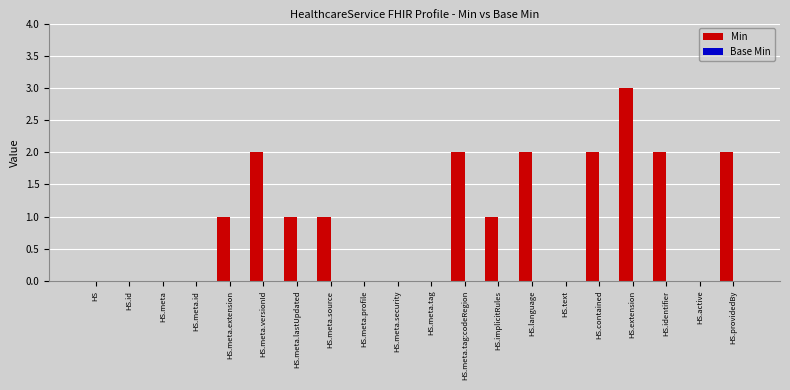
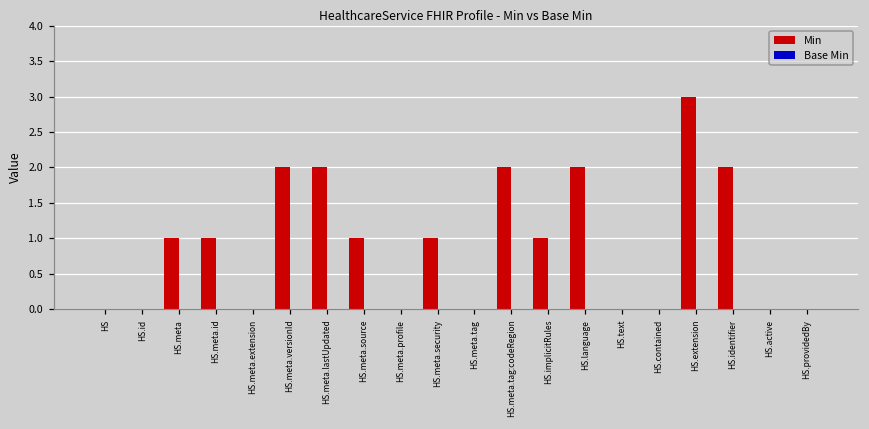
  {
    "Min": {
      "HS": 0,
      "HS.id": 0,
-     "HS.meta": 0,
-     "HS.meta.id": 0,
-     "HS.meta.extension": 1,
+     "HS.meta": 1,
+     "HS.meta.id": 1,
+     "HS.meta.extension": 0,
      "HS.meta.versionId": 2,
-     "HS.meta.lastUpdated": 1,
+     "HS.meta.lastUpdated": 2,
      "HS.meta.source": 1,
      "HS.meta.profile": 0,
-     "HS.meta.security": 0,
+     "HS.meta.security": 1,
      "HS.meta.tag": 0,
      "HS.meta.tag:codeRegion": 2,
      "HS.implicitRules": 1,
      "HS.language": 2,
      "HS.text": 0,
-     "HS.contained": 2,
+     "HS.contained": 0,
      "HS.extension": 3,
      "HS.identifier": 2,
      "HS.active": 0,
-     "HS.providedBy": 2
+     "HS.providedBy": 0
    },
    "Base Min": {
      "HS": 0,
      "HS.id": 0,
      "HS.meta": 0,
      "HS.meta.id": 0,
      "HS.meta.extension": 0,
      "HS.meta.versionId": 0,
      "HS.meta.lastUpdated": 0,
      "HS.meta.source": 0,
      "HS.meta.profile": 0,
      "HS.meta.security": 0,
      "HS.meta.tag": 0,
      "HS.meta.tag:codeRegion": 0,
      "HS.implicitRules": 0,
      "HS.language": 0,
      "HS.text": 0,
      "HS.contained": 0,
      "HS.extension": 0,
      "HS.identifier": 0,
      "HS.active": 0,
      "HS.providedBy": 0
    }
  }
